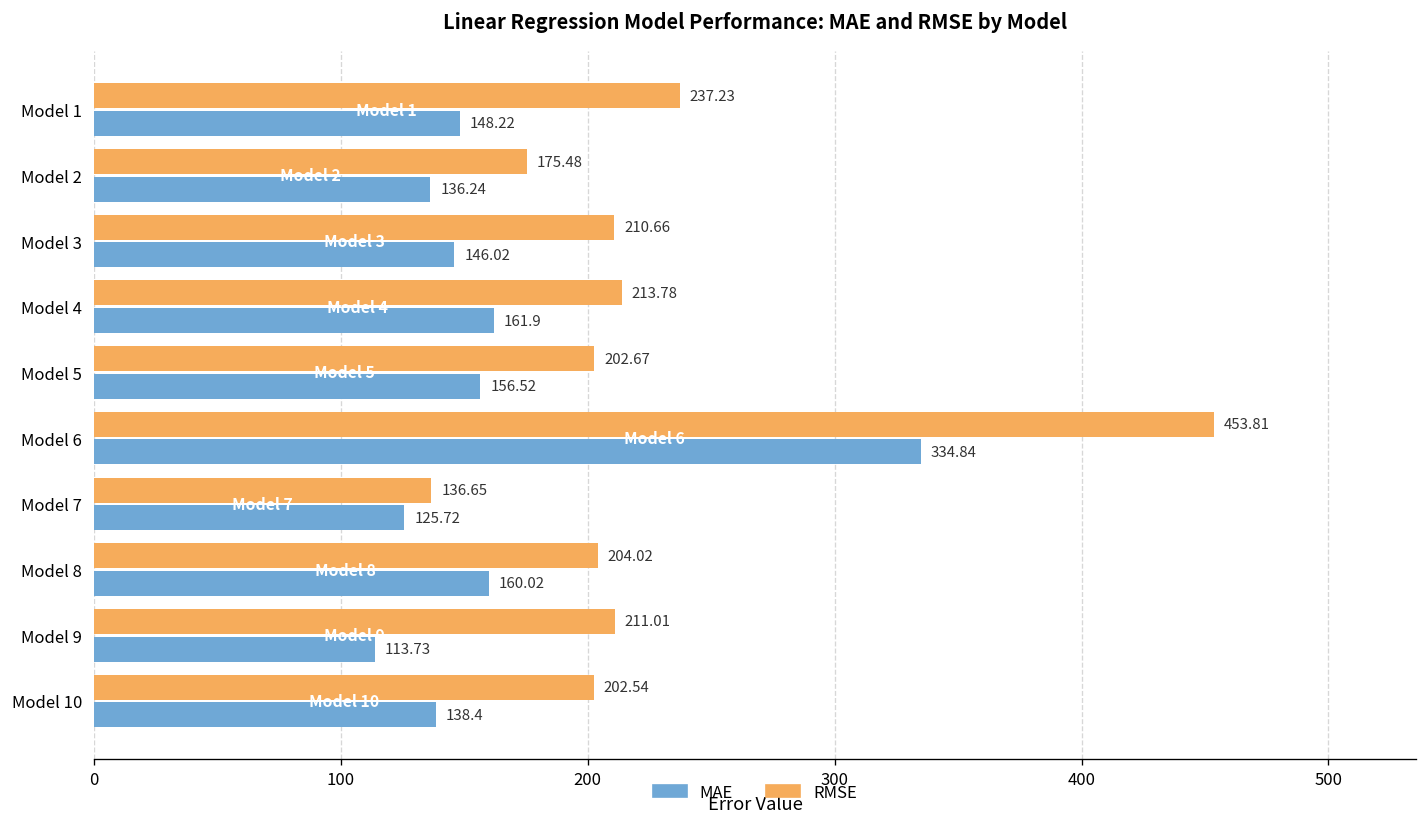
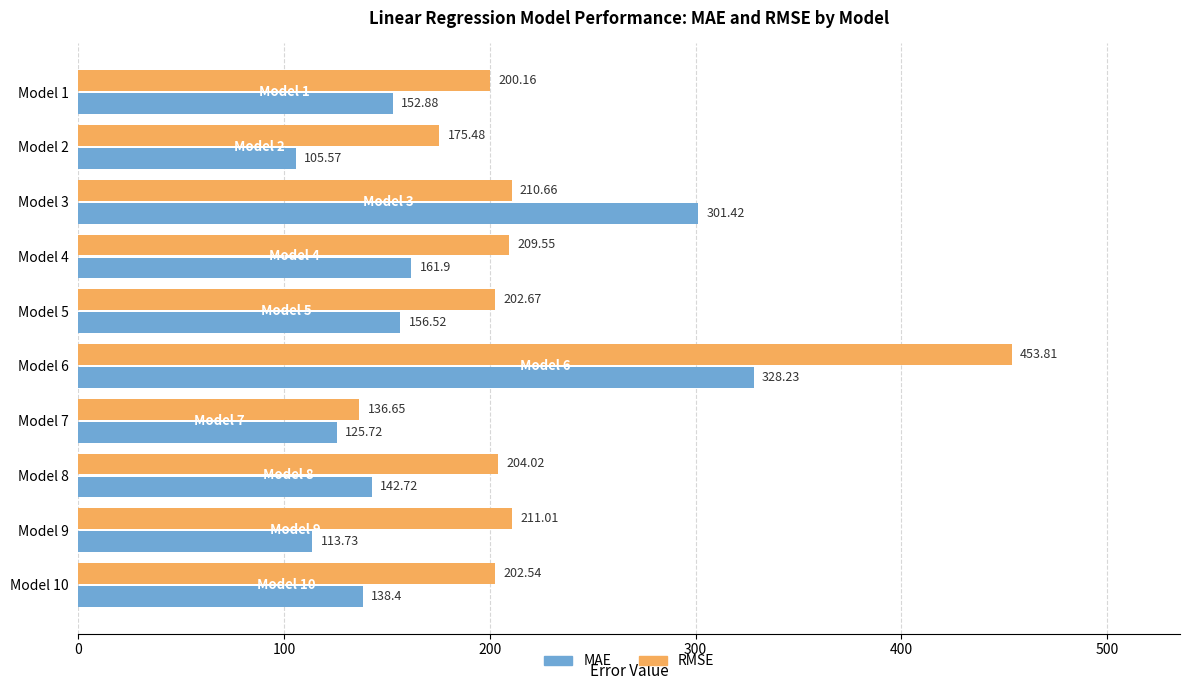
  {
    "MAE": {
-     "Model 1": 148.22,
-     "Model 2": 136.24,
-     "Model 3": 146.02,
+     "Model 1": 152.88,
+     "Model 2": 105.57,
+     "Model 3": 301.42,
      "Model 4": 161.9,
      "Model 5": 156.52,
-     "Model 6": 334.84,
+     "Model 6": 328.23,
      "Model 7": 125.72,
-     "Model 8": 160.02,
+     "Model 8": 142.72,
      "Model 9": 113.73,
      "Model 10": 138.4
    },
    "RMSE": {
-     "Model 1": 237.23,
+     "Model 1": 200.16,
      "Model 2": 175.48,
      "Model 3": 210.66,
-     "Model 4": 213.78,
+     "Model 4": 209.55,
      "Model 5": 202.67,
      "Model 6": 453.81,
      "Model 7": 136.65,
      "Model 8": 204.02,
      "Model 9": 211.01,
      "Model 10": 202.54
    }
  }
